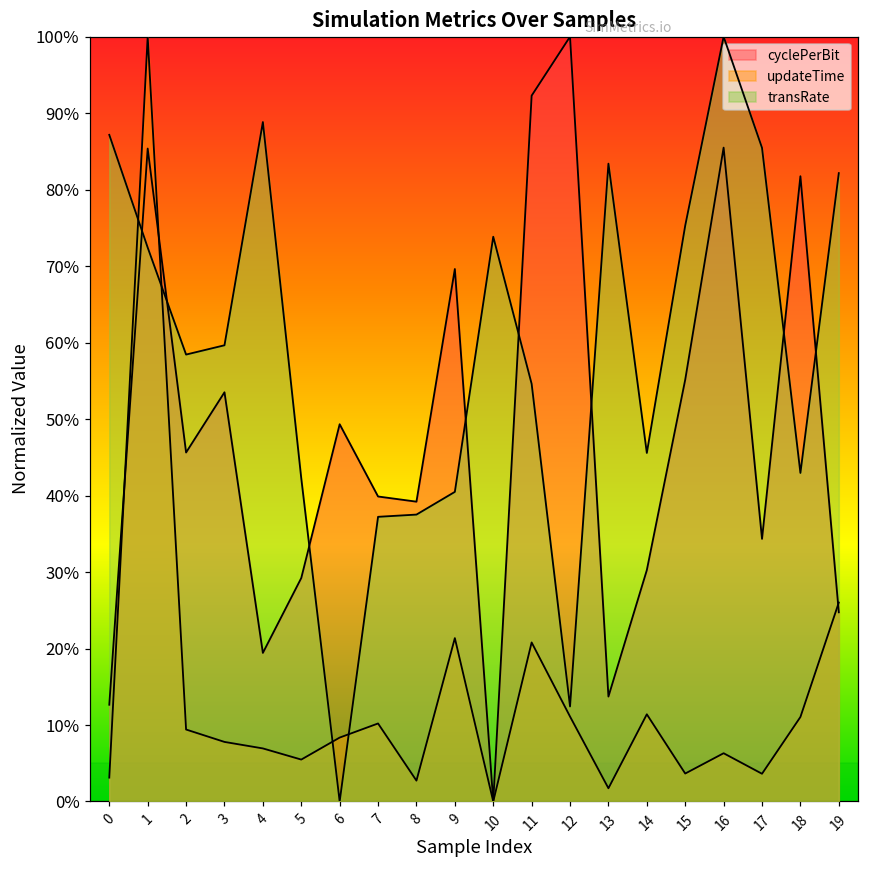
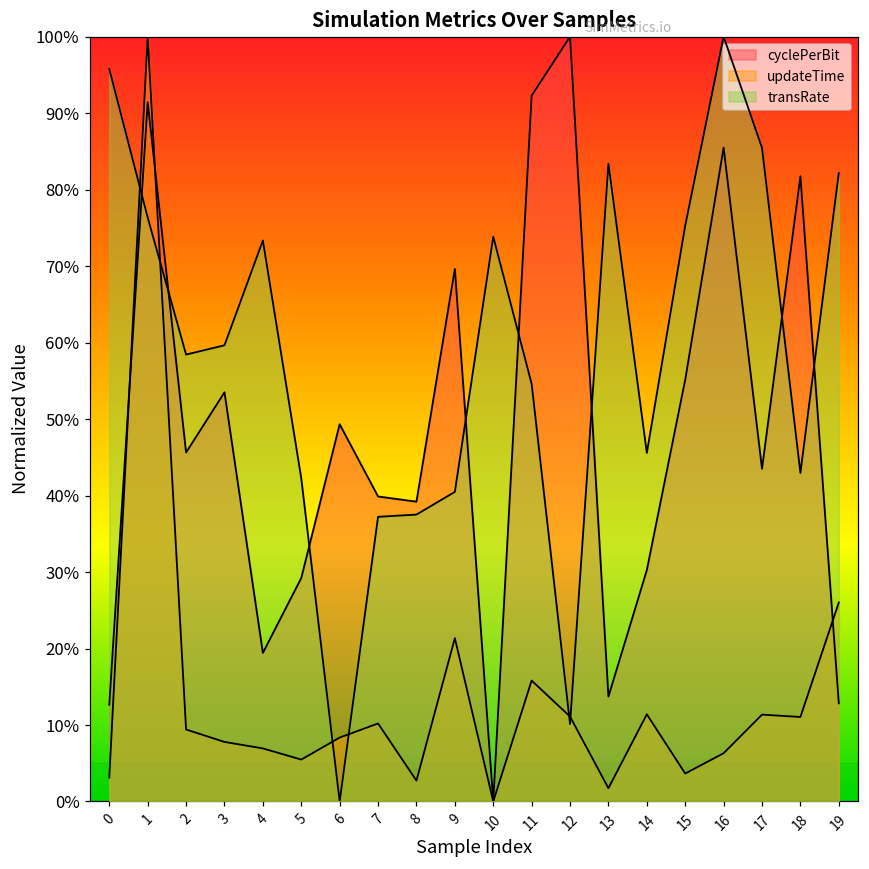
  {
    "cyclePerBit": {
      "0": "13%",
-     "1": "85%",
+     "1": "91%",
      "2": "46%",
      "3": "54%",
      "4": "19%",
      "5": "29%",
      "6": "49%",
      "7": "40%",
      "8": "39%",
      "9": "70%",
      "11": "92%",
      "12": "100%",
      "13": "14%",
      "14": "30%",
      "15": "55%",
      "16": "85%",
-     "17": "34%",
+     "17": "43%",
      "18": "82%",
-     "19": "25%"
+     "19": "13%"
    },
    "updateTime": {
      "0": "3%",
      "1": "100%",
      "2": "9%",
      "3": "8%",
      "4": "7%",
      "5": "5%",
      "6": "8%",
      "7": "10%",
      "8": "3%",
      "9": "21%",
-     "11": "21%",
+     "11": "16%",
      "12": "11%",
      "13": "2%",
      "14": "11%",
      "15": "4%",
      "16": "6%",
-     "17": "4%",
+     "17": "11%",
      "18": "11%",
      "19": "26%"
    },
    "transRate": {
-     "0": "87%",
-     "1": "72%",
+     "0": "96%",
+     "1": "76%",
      "2": "58%",
      "3": "60%",
-     "4": "89%",
+     "4": "73%",
      "5": "42%",
      "6": "0%",
      "7": "37%",
      "8": "38%",
      "9": "40%",
      "10": "74%",
      "11": "55%",
-     "12": "12%",
+     "12": "10%",
      "13": "83%",
      "14": "46%",
      "15": "75%",
      "16": "100%",
      "17": "85%",
      "18": "43%",
      "19": "82%"
    }
  }
